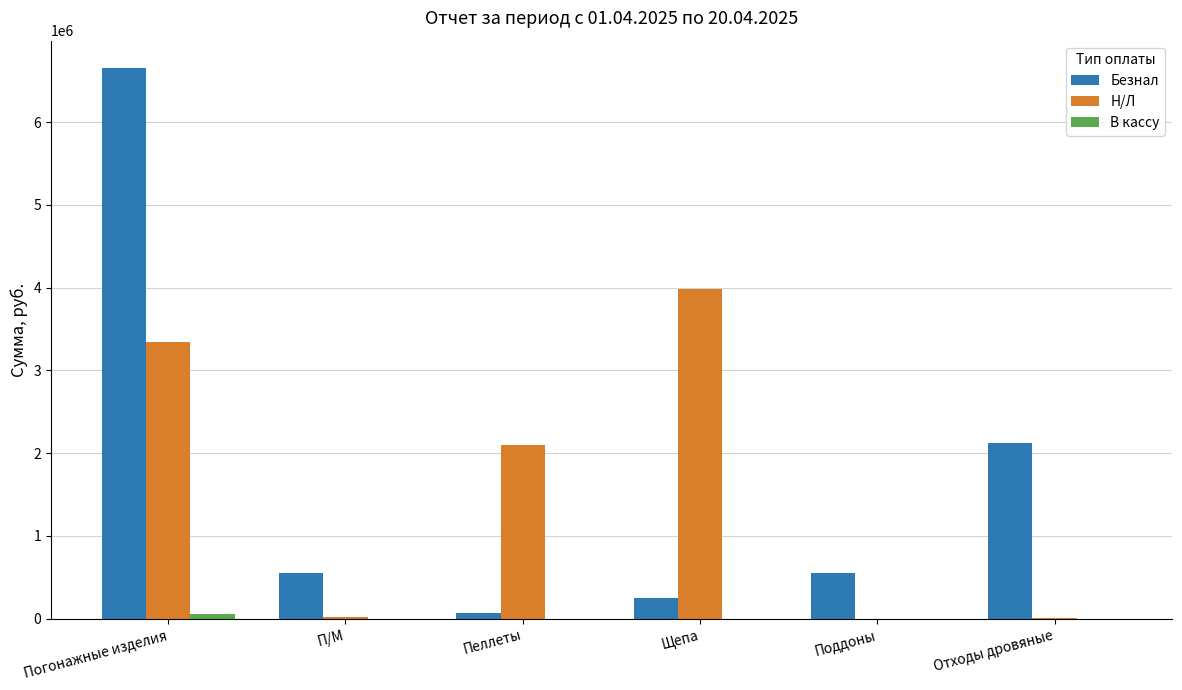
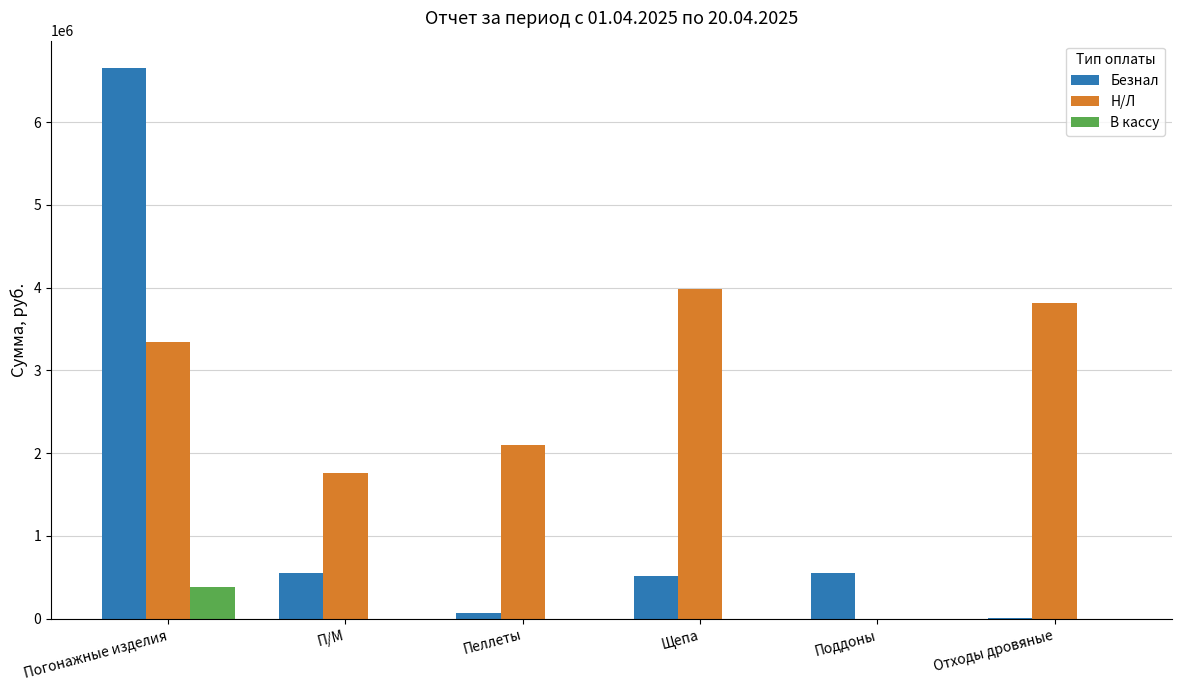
  {
    "Безнал": {
      "Погонажные изделия": 6700000,
      "П/М": 500000,
      "Пеллеты": 100000,
-     "Щепа": 300000,
+     "Щепа": 500000,
      "Поддоны": 600000,
-     "Отходы дровяные": 2100000
+     "Отходы дровяные": 0
    },
    "Н/Л": {
      "Погонажные изделия": 3300000,
-     "П/М": 0,
+     "П/М": 1800000,
      "Пеллеты": 2100000,
      "Щепа": 4000000,
      "Поддоны": 0,
-     "Отходы дровяные": 0
+     "Отходы дровяные": 3800000
    },
    "В кассу": {
-     "Погонажные изделия": 100000,
+     "Погонажные изделия": 400000,
      "П/М": 0,
      "Пеллеты": 0,
      "Щепа": 0,
      "Поддоны": 0,
      "Отходы дровяные": 0
    }
  }
